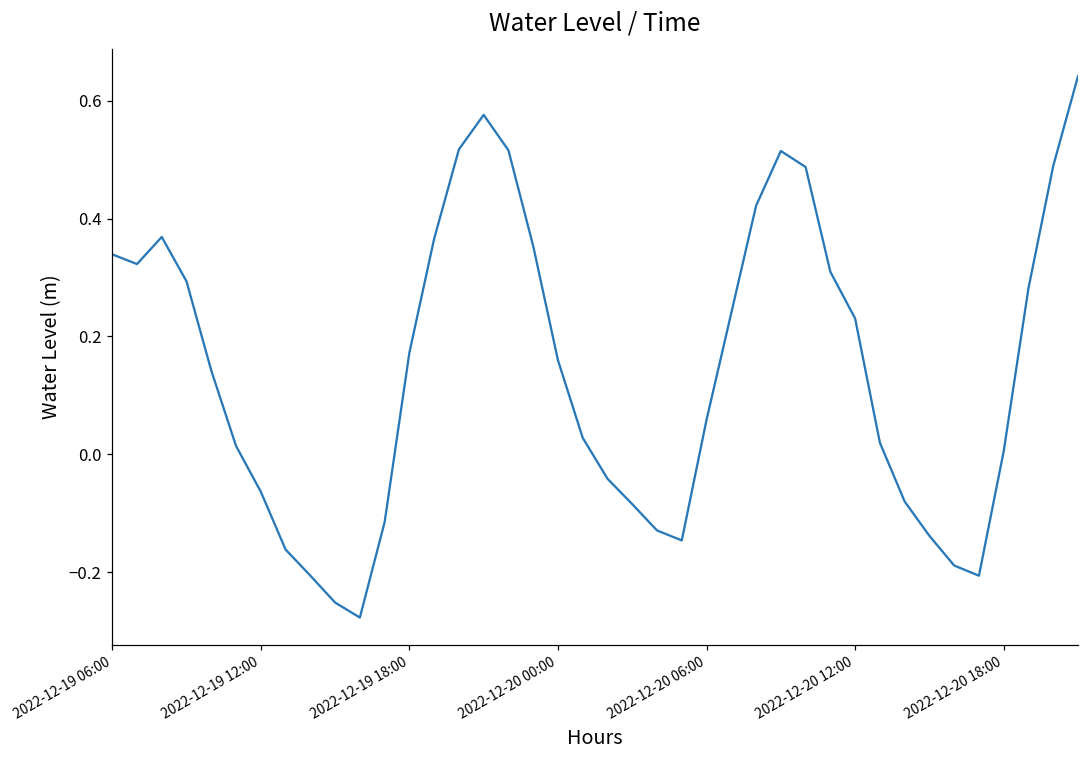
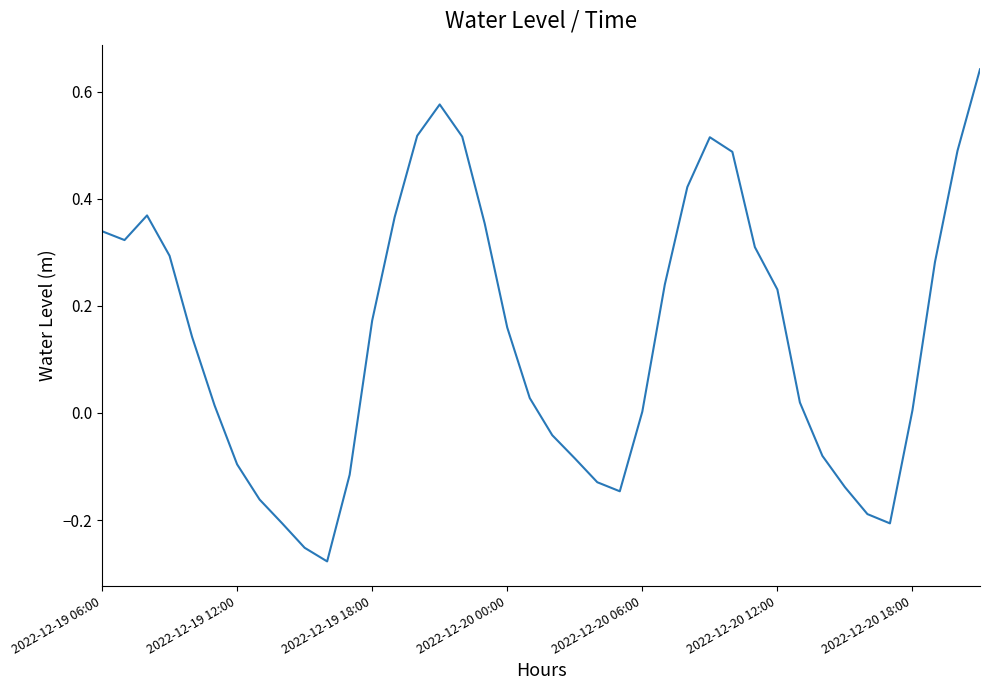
  {
    "2022-12-19 06:00": 0.34,
-   "2022-12-19 12:00": -0.06,
+   "2022-12-19 12:00": -0.10,
    "2022-12-19 18:00": 0.17,
    "2022-12-20 00:00": 0.16,
-   "2022-12-20 06:00": 0.06,
+   "2022-12-20 06:00": 0.00,
    "2022-12-20 12:00": 0.23,
    "2022-12-20 18:00": 0.01
  }
